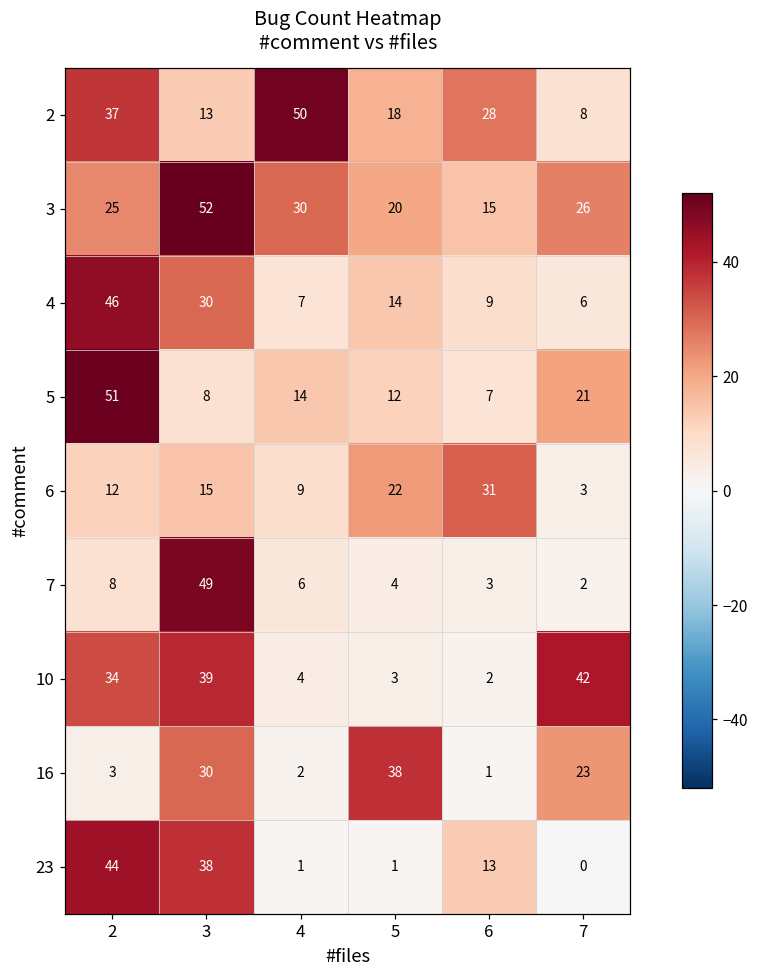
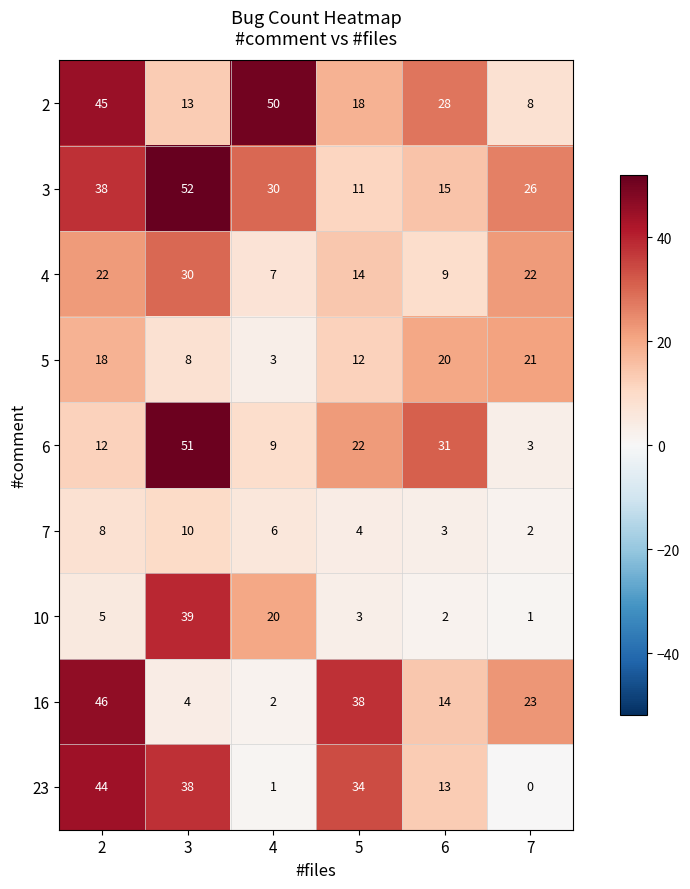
  {
    "2": {
-     "2": 37,
+     "2": 45,
      "3": 13,
      "4": 50,
      "5": 18,
      "6": 28,
      "7": 8
    },
    "3": {
-     "2": 25,
+     "2": 38,
      "3": 52,
      "4": 30,
-     "5": 20,
+     "5": 11,
      "6": 15,
      "7": 26
    },
    "4": {
-     "2": 46,
+     "2": 22,
      "3": 30,
      "4": 7,
      "5": 14,
      "6": 9,
-     "7": 6
+     "7": 22
    },
    "5": {
-     "2": 51,
+     "2": 18,
      "3": 8,
-     "4": 14,
+     "4": 3,
      "5": 12,
-     "6": 7,
+     "6": 20,
      "7": 21
    },
    "6": {
      "2": 12,
-     "3": 15,
+     "3": 51,
      "4": 9,
      "5": 22,
      "6": 31,
      "7": 3
    },
    "7": {
      "2": 8,
-     "3": 49,
+     "3": 10,
      "4": 6,
      "5": 4,
      "6": 3,
      "7": 2
    },
    "10": {
-     "2": 34,
+     "2": 5,
      "3": 39,
-     "4": 4,
+     "4": 20,
      "5": 3,
      "6": 2,
-     "7": 42
+     "7": 1
    },
    "16": {
-     "2": 3,
-     "3": 30,
+     "2": 46,
+     "3": 4,
      "4": 2,
      "5": 38,
-     "6": 1,
+     "6": 14,
      "7": 23
    },
    "23": {
      "2": 44,
      "3": 38,
      "4": 1,
-     "5": 1,
+     "5": 34,
      "6": 13,
      "7": 0
    }
  }
